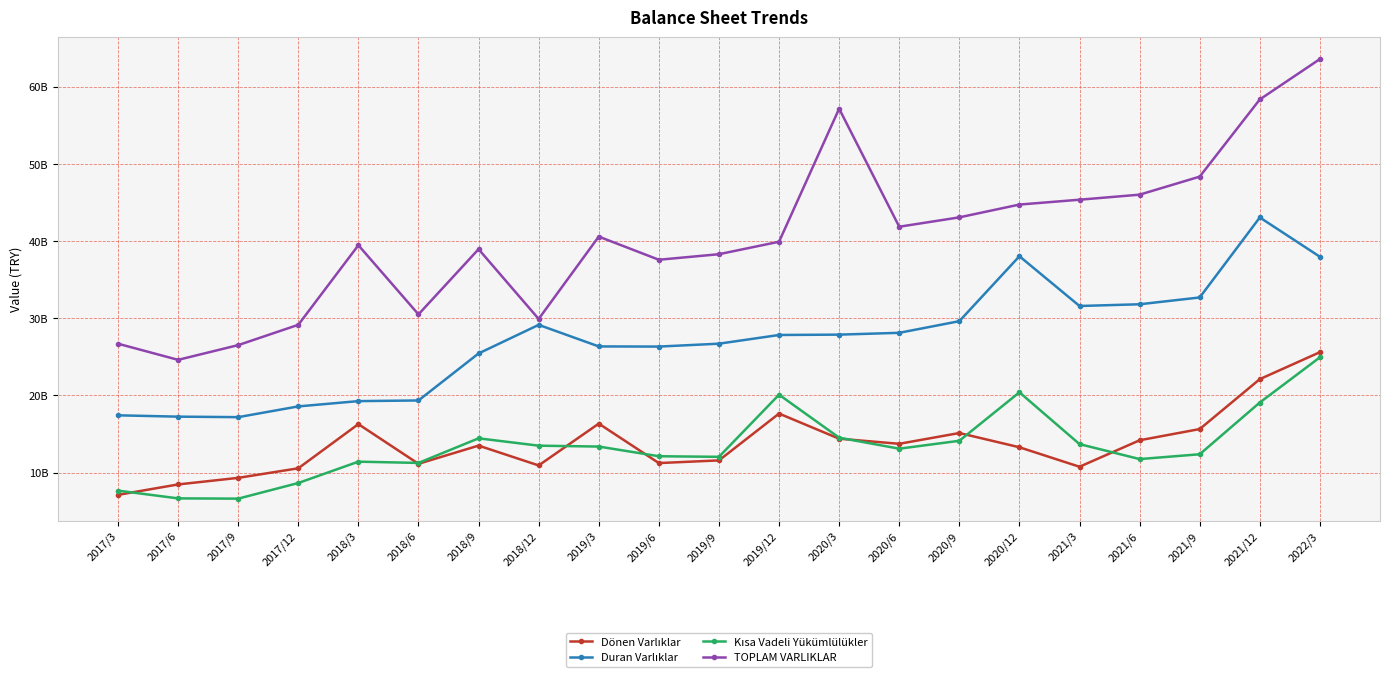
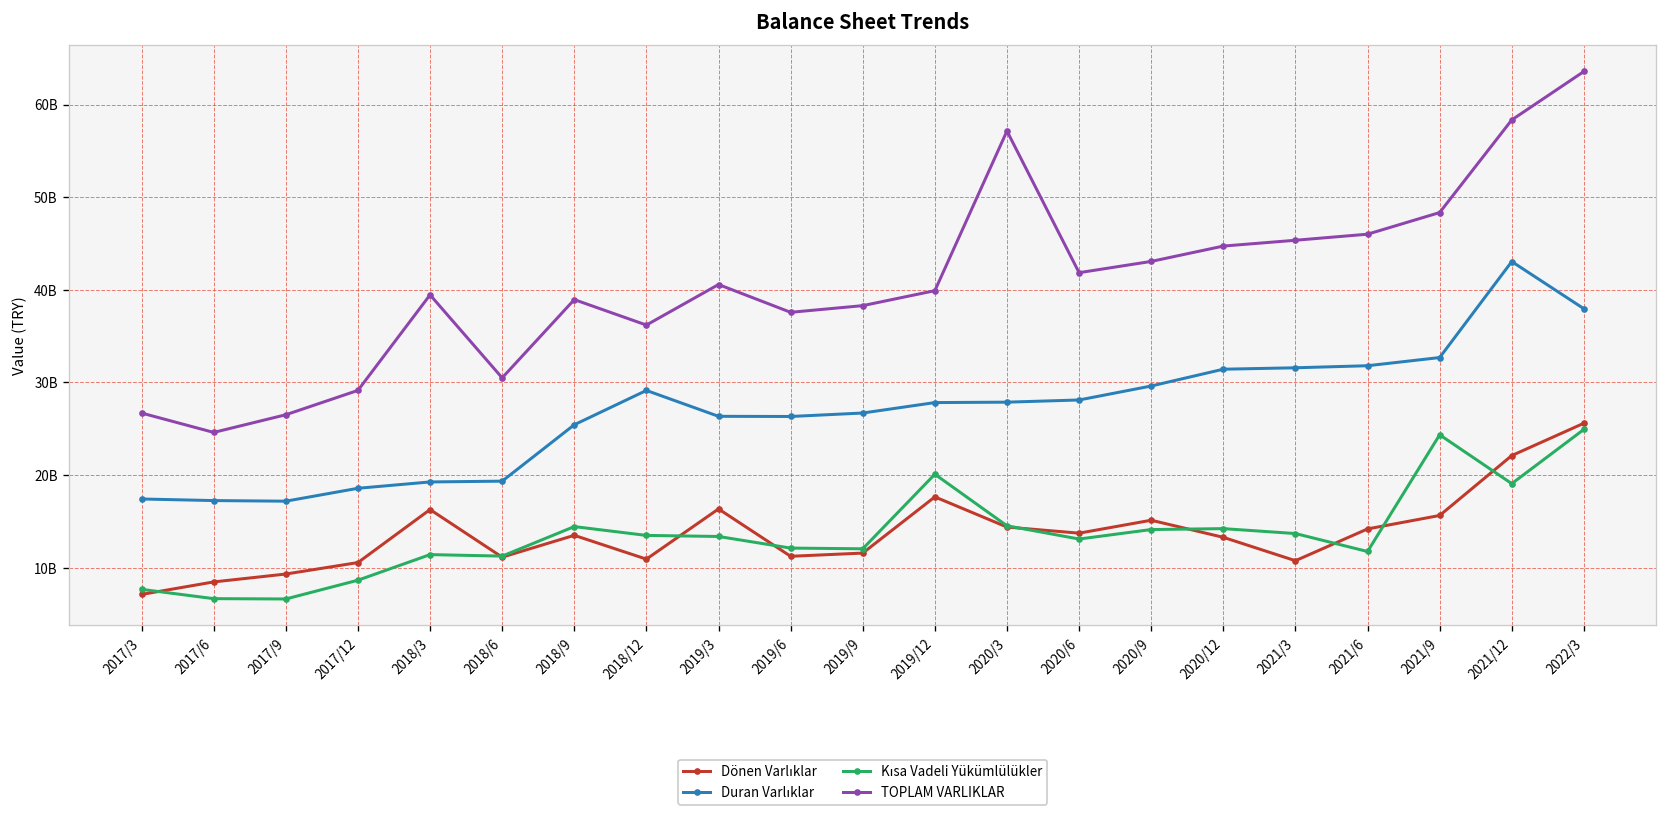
  {
    "Dönen Varlıklar": {
      "2017/3": 7000000000,
      "2017/6": 8000000000,
      "2017/9": 9000000000,
      "2017/12": 11000000000,
      "2018/3": 16000000000,
      "2018/9": 14000000000,
      "2018/12": 11000000000,
      "2019/3": 16000000000,
      "2019/6": 11000000000,
      "2019/9": 12000000000,
      "2019/12": 18000000000,
      "2020/6": 14000000000,
      "2020/9": 15000000000,
      "2020/12": 13000000000,
      "2021/3": 11000000000,
      "2021/6": 14000000000,
      "2021/9": 16000000000,
      "2021/12": 22000000000,
      "2022/3": 26000000000
    },
    "Duran Varlıklar": {
      "2017/3": 17000000000,
      "2017/6": 17000000000,
      "2017/9": 17000000000,
      "2017/12": 19000000000,
      "2018/3": 19000000000,
      "2018/6": 19000000000,
      "2018/9": 25000000000,
      "2018/12": 29000000000,
      "2019/3": 26000000000,
      "2019/6": 26000000000,
      "2019/9": 27000000000,
      "2019/12": 28000000000,
      "2020/3": 28000000000,
      "2020/6": 28000000000,
      "2020/9": 30000000000,
-     "2020/12": 38000000000,
+     "2020/12": 31000000000,
      "2021/3": 32000000000,
      "2021/6": 32000000000,
      "2021/9": 33000000000,
      "2021/12": 43000000000,
      "2022/3": 38000000000
    },
    "Kısa Vadeli Yükümlülükler": {
      "2017/3": 8000000000,
      "2017/6": 7000000000,
      "2017/9": 7000000000,
      "2017/12": 9000000000,
      "2018/3": 11000000000,
      "2018/9": 14000000000,
      "2018/12": 13000000000,
      "2019/3": 13000000000,
      "2019/6": 12000000000,
      "2019/9": 12000000000,
      "2019/12": 20000000000,
      "2020/6": 13000000000,
      "2020/9": 14000000000,
-     "2020/12": 20000000000,
+     "2020/12": 14000000000,
      "2021/3": 14000000000,
      "2021/6": 12000000000,
-     "2021/9": 12000000000,
+     "2021/9": 24000000000,
      "2021/12": 19000000000,
      "2022/3": 25000000000
    },
    "TOPLAM VARLIKLAR": {
      "2017/3": 27000000000,
      "2017/6": 25000000000,
      "2017/9": 27000000000,
      "2017/12": 29000000000,
      "2018/3": 39000000000,
      "2018/6": 31000000000,
      "2018/9": 39000000000,
-     "2018/12": 30000000000,
+     "2018/12": 36000000000,
      "2019/3": 41000000000,
      "2019/6": 38000000000,
      "2019/9": 38000000000,
      "2019/12": 40000000000,
      "2020/3": 57000000000,
      "2020/6": 42000000000,
      "2020/9": 43000000000,
      "2020/12": 45000000000,
      "2021/3": 45000000000,
      "2021/6": 46000000000,
      "2021/9": 48000000000,
      "2021/12": 58000000000,
      "2022/3": 64000000000
    }
  }
